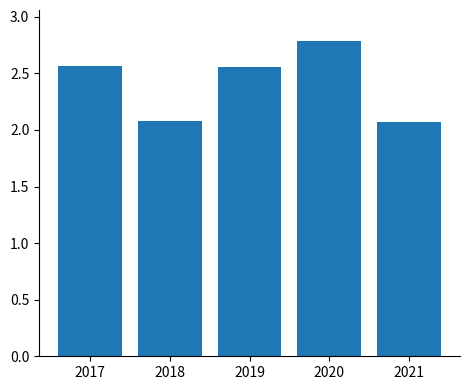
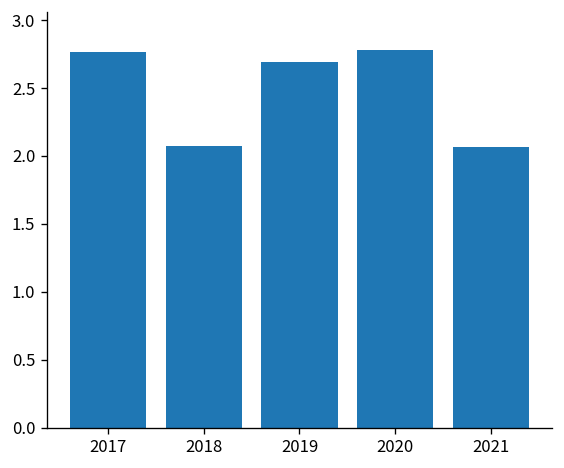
  {
-   "2017": 2.57,
+   "2017": 2.76,
    "2018": 2.08,
-   "2019": 2.56,
+   "2019": 2.69,
    "2020": 2.78,
    "2021": 2.07
  }
